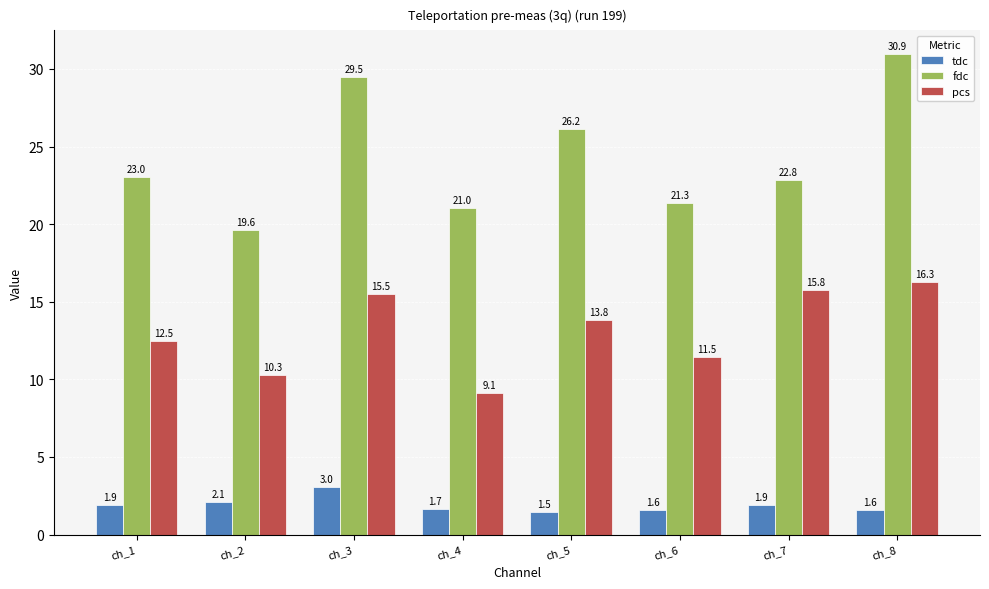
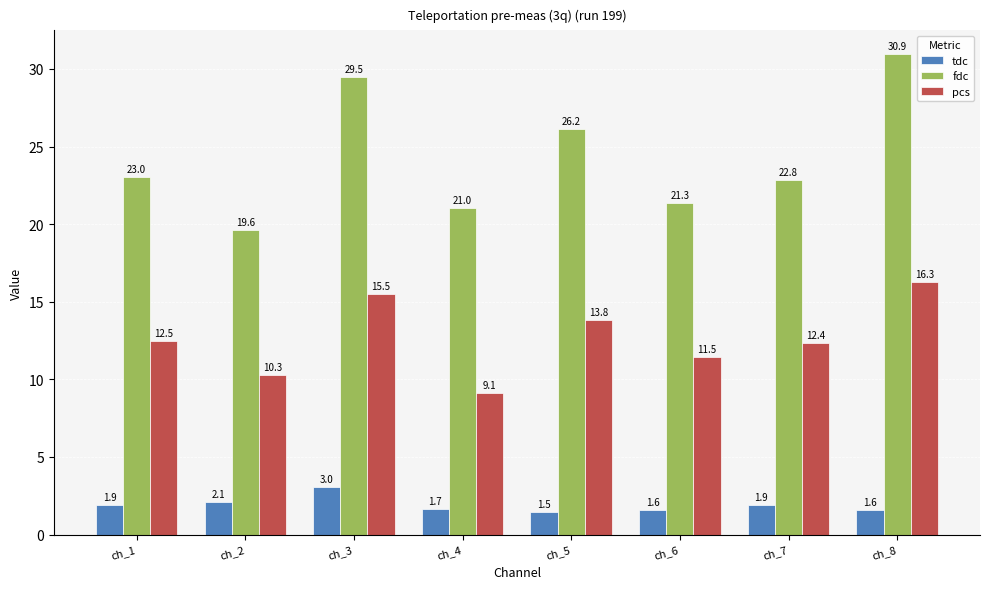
  {
    "tdc": {
      "ch_1": 1.9,
      "ch_2": 2.1,
      "ch_3": 3.0,
      "ch_4": 1.7,
      "ch_5": 1.5,
      "ch_6": 1.6,
      "ch_7": 1.9,
      "ch_8": 1.6
    },
    "fdc": {
      "ch_1": 23.0,
      "ch_2": 19.6,
      "ch_3": 29.5,
      "ch_4": 21.0,
      "ch_5": 26.2,
      "ch_6": 21.3,
      "ch_7": 22.8,
      "ch_8": 30.9
    },
    "pcs": {
      "ch_1": 12.5,
      "ch_2": 10.3,
      "ch_3": 15.5,
      "ch_4": 9.1,
      "ch_5": 13.8,
      "ch_6": 11.5,
-     "ch_7": 15.8,
+     "ch_7": 12.4,
      "ch_8": 16.3
    }
  }
